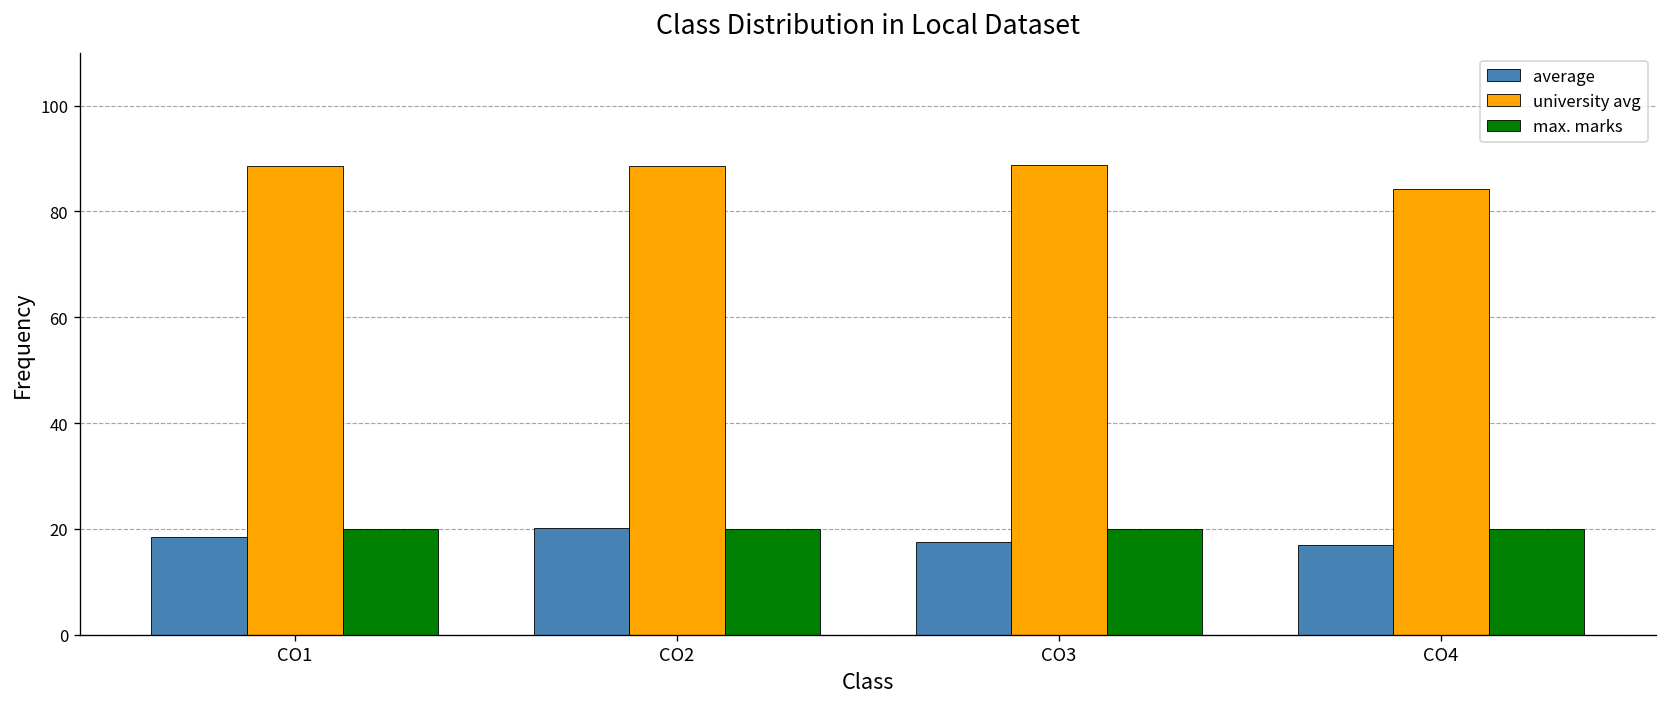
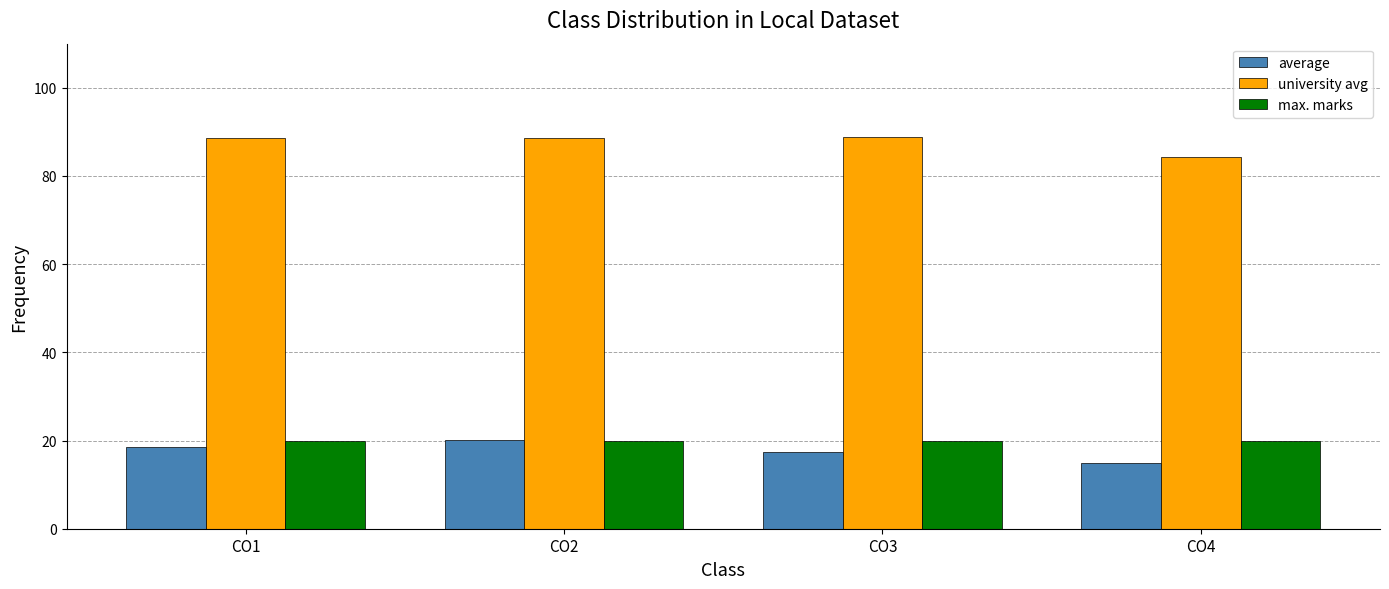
  {
    "average": {
      "CO1": 19,
      "CO2": 20,
      "CO3": 18,
-     "CO4": 17
+     "CO4": 15
    },
    "university avg": {
      "CO1": 89,
      "CO2": 89,
      "CO3": 89,
      "CO4": 84
    },
    "max. marks": {
      "CO1": 20,
      "CO2": 20,
      "CO3": 20,
      "CO4": 20
    }
  }
